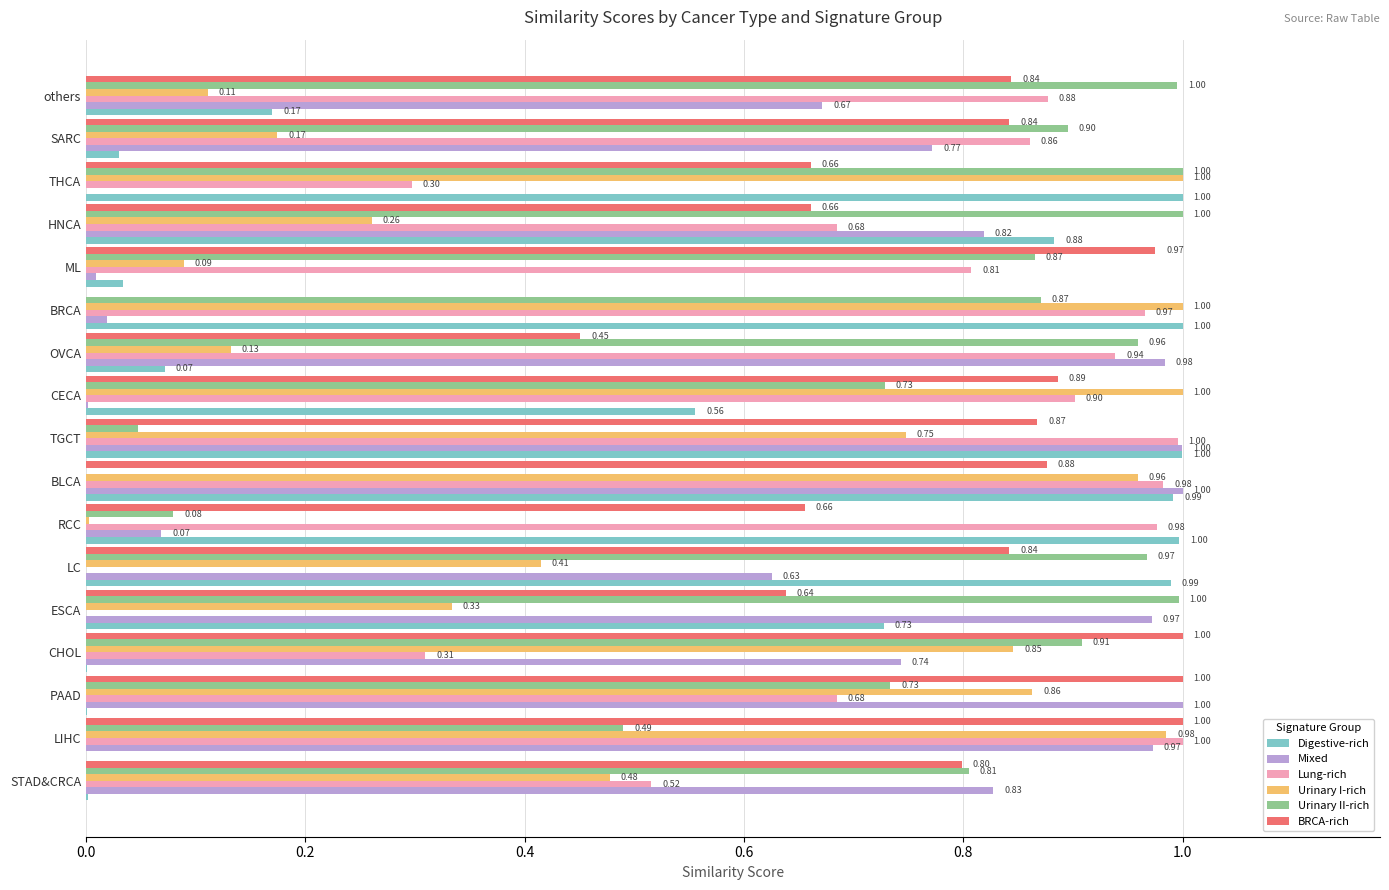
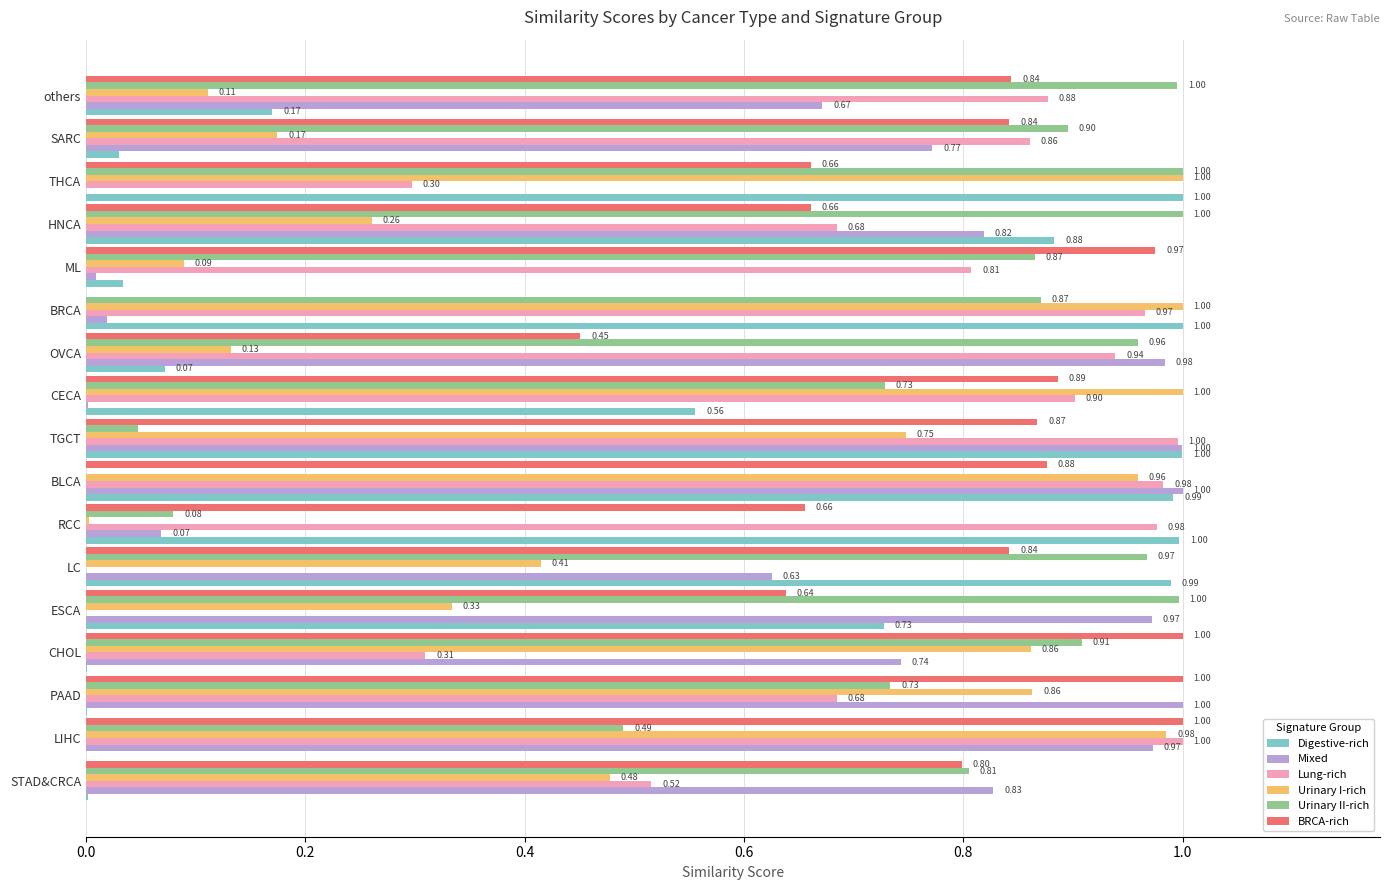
  {
    "Mixed": {
      "others": 0.67,
      "SARC": 0.77,
      "HNCA": 0.82,
      "OVCA": 0.98,
      "BLCA": 1.00,
      "RCC": 0.07,
      "LC": 0.63,
      "ESCA": 0.97,
      "CHOL": 0.74,
      "PAAD": 1.00,
      "LIHC": 0.97,
      "STAD&CRCA": 0.83
    },
    "Lung-rich": {
      "others": 0.88,
      "SARC": 0.86,
      "THCA": 0.30,
      "HNCA": 0.68,
      "ML": 0.81,
      "BRCA": 0.97,
      "OVCA": 0.94,
      "CECA": 0.90,
      "BLCA": 0.98,
      "RCC": 0.98,
      "CHOL": 0.31,
      "PAAD": 0.68,
      "LIHC": 1.00,
      "STAD&CRCA": 0.52
    },
    "Urinary I-rich": {
      "others": 0.11,
      "SARC": 0.17,
      "HNCA": 0.26,
      "ML": 0.09,
      "BRCA": 1.00,
      "OVCA": 0.13,
      "CECA": 1.00,
      "TGCT": 0.75,
      "BLCA": 0.96,
      "LC": 0.41,
      "ESCA": 0.33,
-     "CHOL": 0.85,
+     "CHOL": 0.86,
      "PAAD": 0.86,
      "LIHC": 0.98,
      "STAD&CRCA": 0.48
    },
    "BRCA-rich": {
      "others": 0.84,
      "SARC": 0.84,
      "THCA": 0.66,
      "HNCA": 0.66,
      "ML": 0.97,
      "OVCA": 0.45,
      "CECA": 0.89,
      "TGCT": 0.87,
      "BLCA": 0.88,
      "RCC": 0.66,
      "LC": 0.84,
      "ESCA": 0.64,
      "CHOL": 1.00,
      "PAAD": 1.00,
      "LIHC": 1.00
    }
  }
